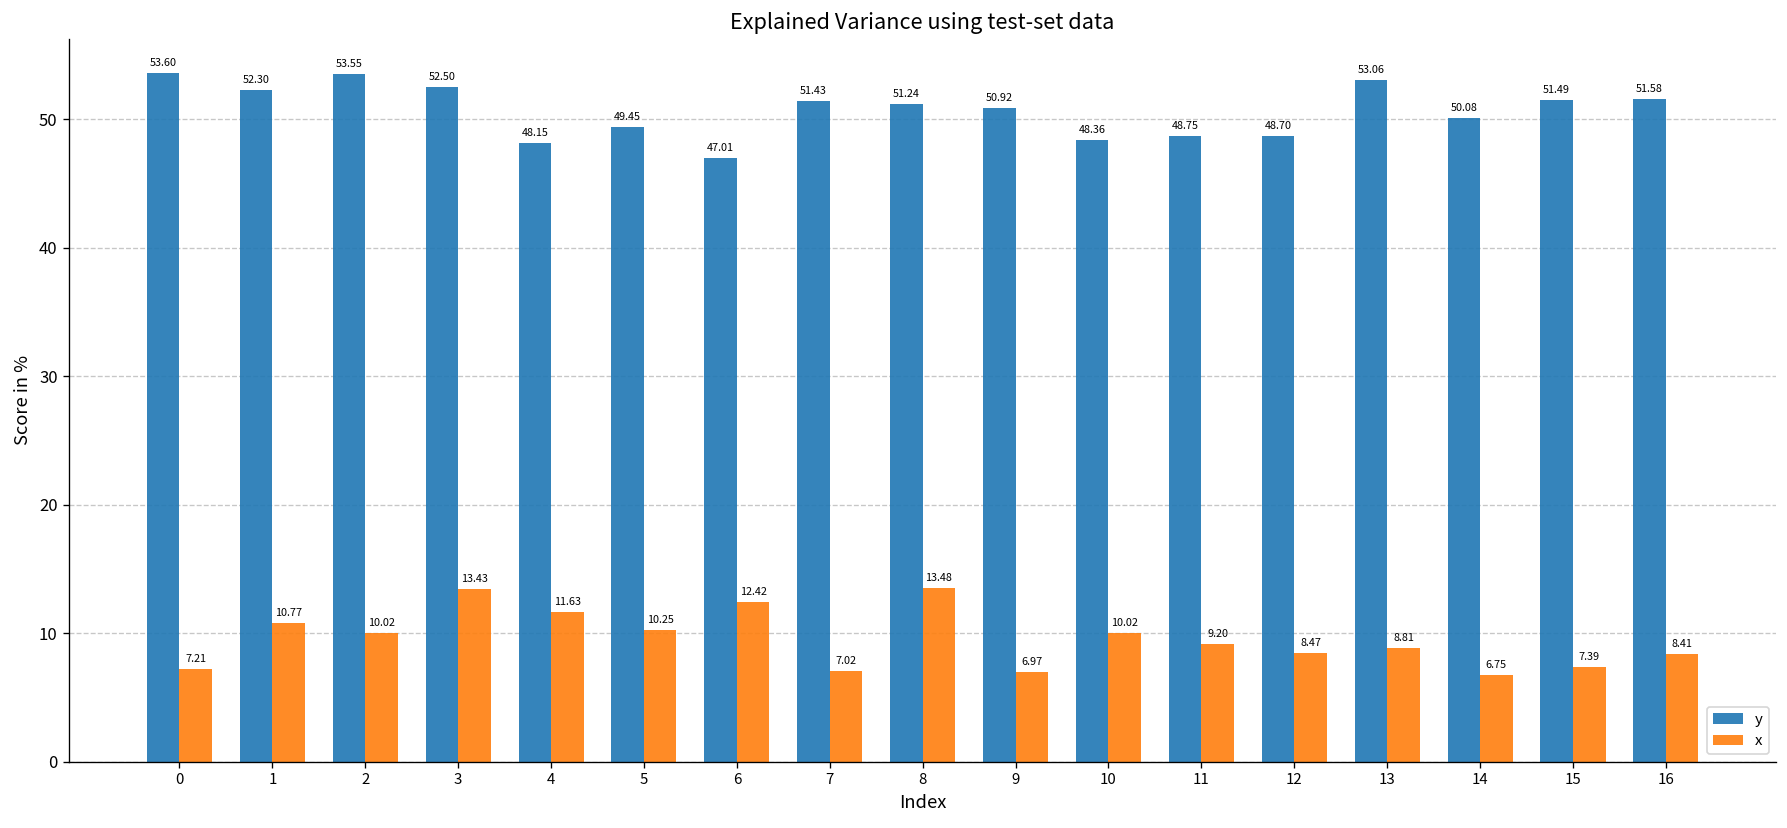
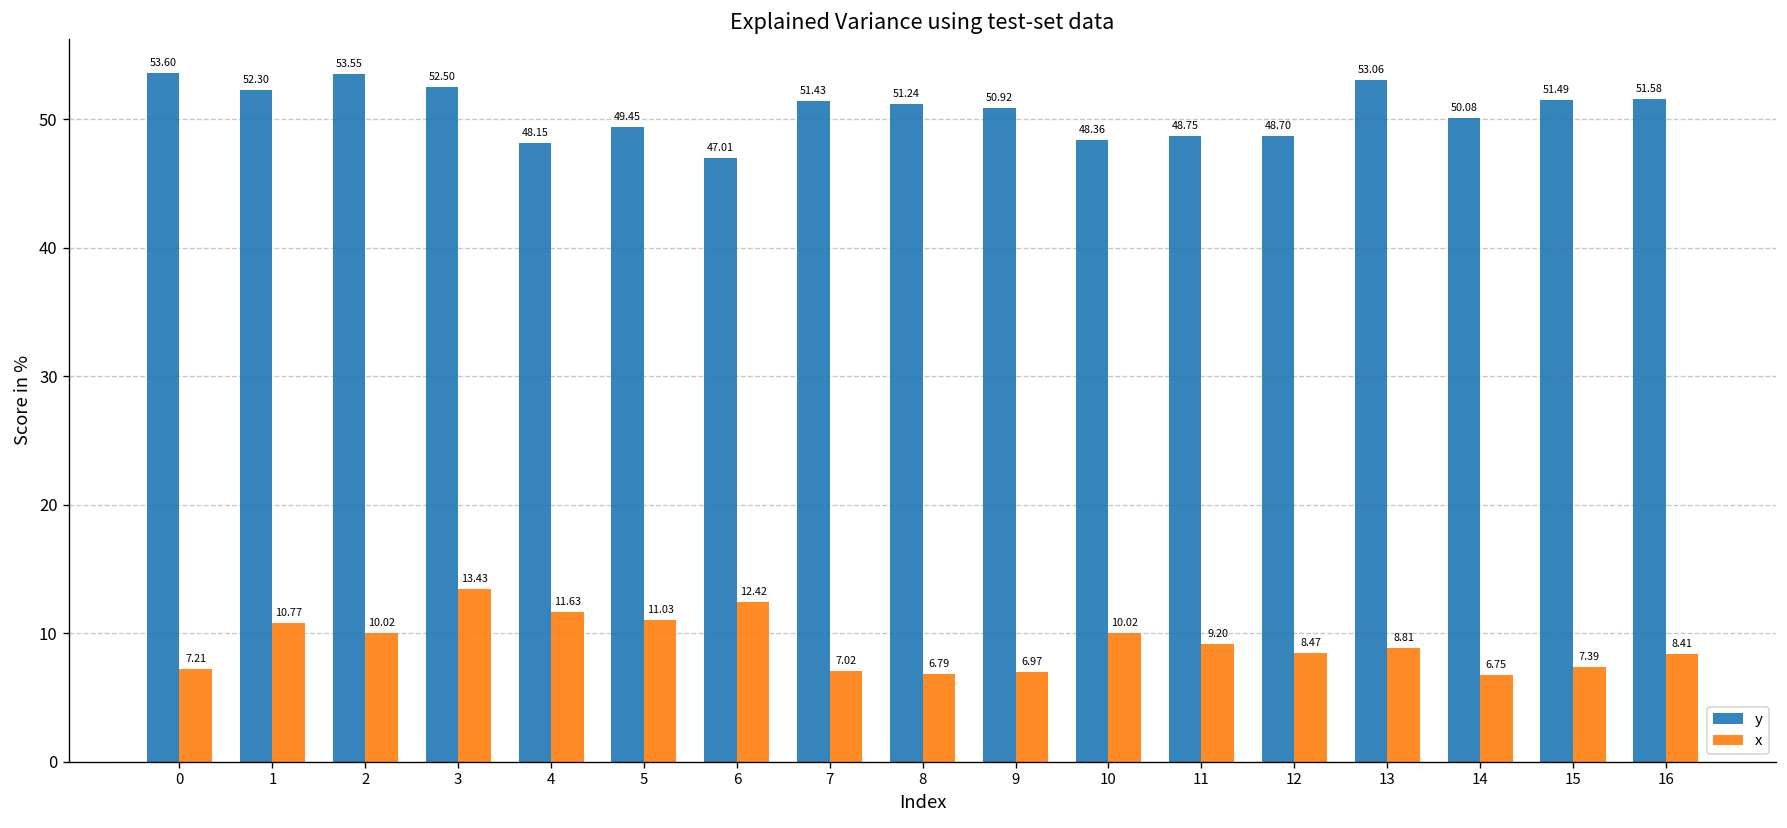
  {
    "y": {
      "0": 53.60,
      "1": 52.30,
      "2": 53.55,
      "3": 52.50,
      "4": 48.15,
      "5": 49.45,
      "6": 47.01,
      "7": 51.43,
      "8": 51.24,
      "9": 50.92,
      "10": 48.36,
      "11": 48.75,
      "12": 48.70,
      "13": 53.06,
      "14": 50.08,
      "15": 51.49,
      "16": 51.58
    },
    "x": {
      "0": 7.21,
      "1": 10.77,
      "2": 10.02,
      "3": 13.43,
      "4": 11.63,
-     "5": 10.25,
+     "5": 11.03,
      "6": 12.42,
      "7": 7.02,
-     "8": 13.48,
+     "8": 6.79,
      "9": 6.97,
      "10": 10.02,
      "11": 9.20,
      "12": 8.47,
      "13": 8.81,
      "14": 6.75,
      "15": 7.39,
      "16": 8.41
    }
  }
